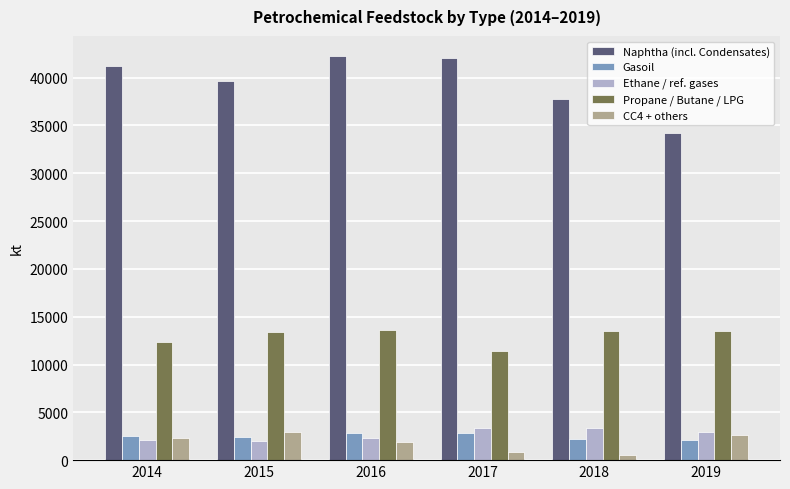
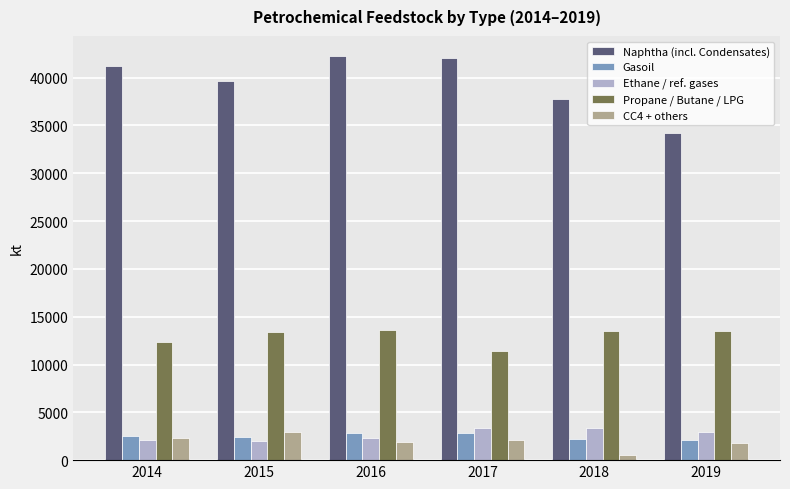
  {
    "CC4 + others": {
      "2014": 2000,
      "2015": 3000,
      "2016": 2000,
-     "2017": 1000,
+     "2017": 2000,
      "2018": 0,
-     "2019": 3000
+     "2019": 2000
    }
  }
